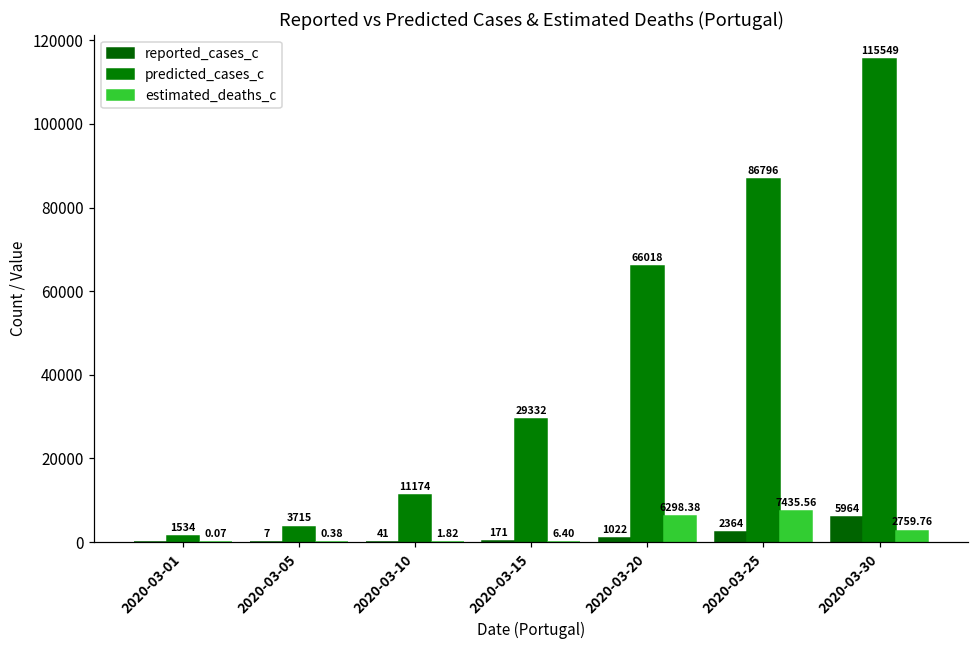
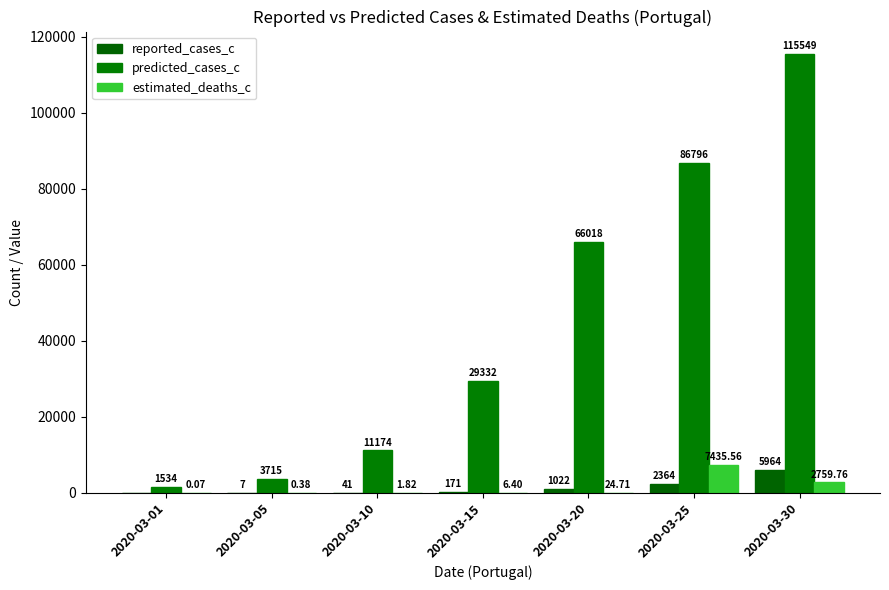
  {
    "estimated_deaths_c": {
      "2020-03-01": 0.07,
      "2020-03-05": 0.38,
      "2020-03-10": 1.82,
      "2020-03-15": 6.40,
-     "2020-03-20": 6298.38,
+     "2020-03-20": 24.71,
      "2020-03-25": 7435.56,
      "2020-03-30": 2759.76
    }
  }
